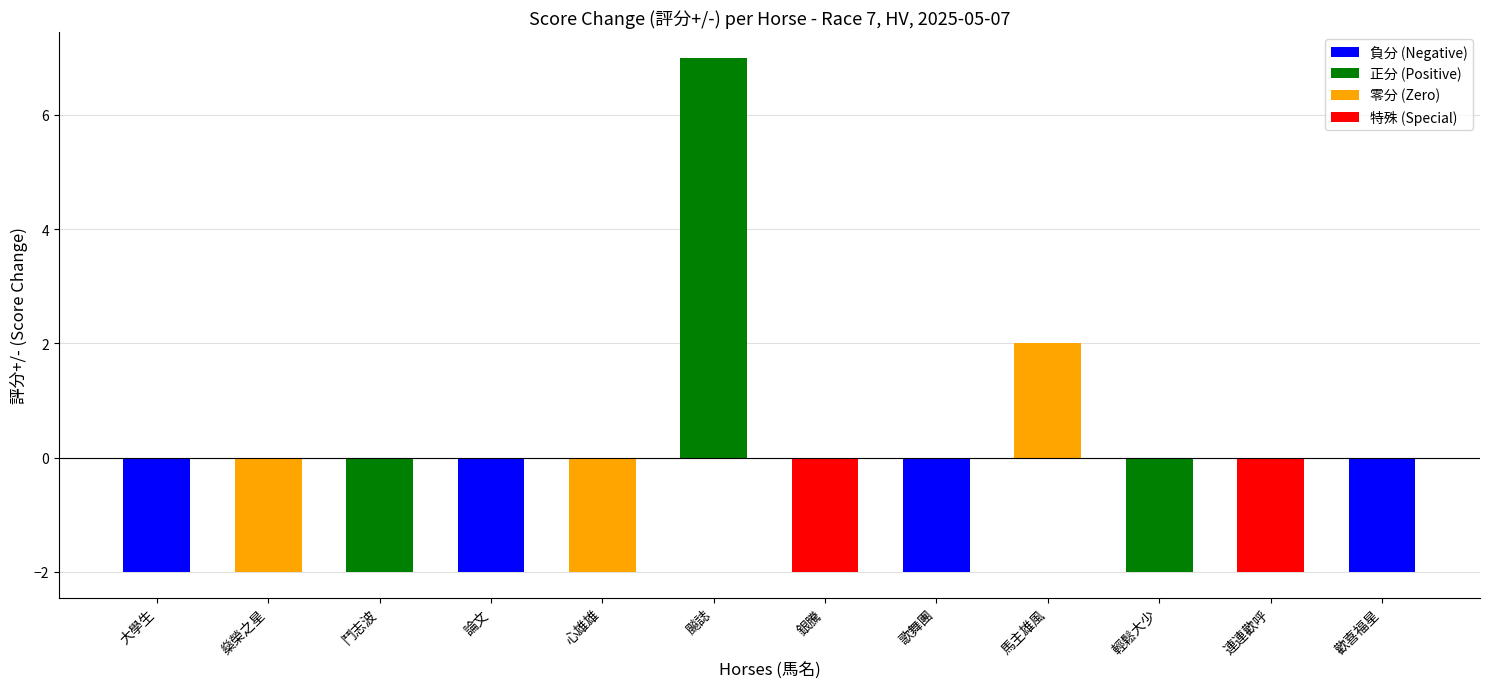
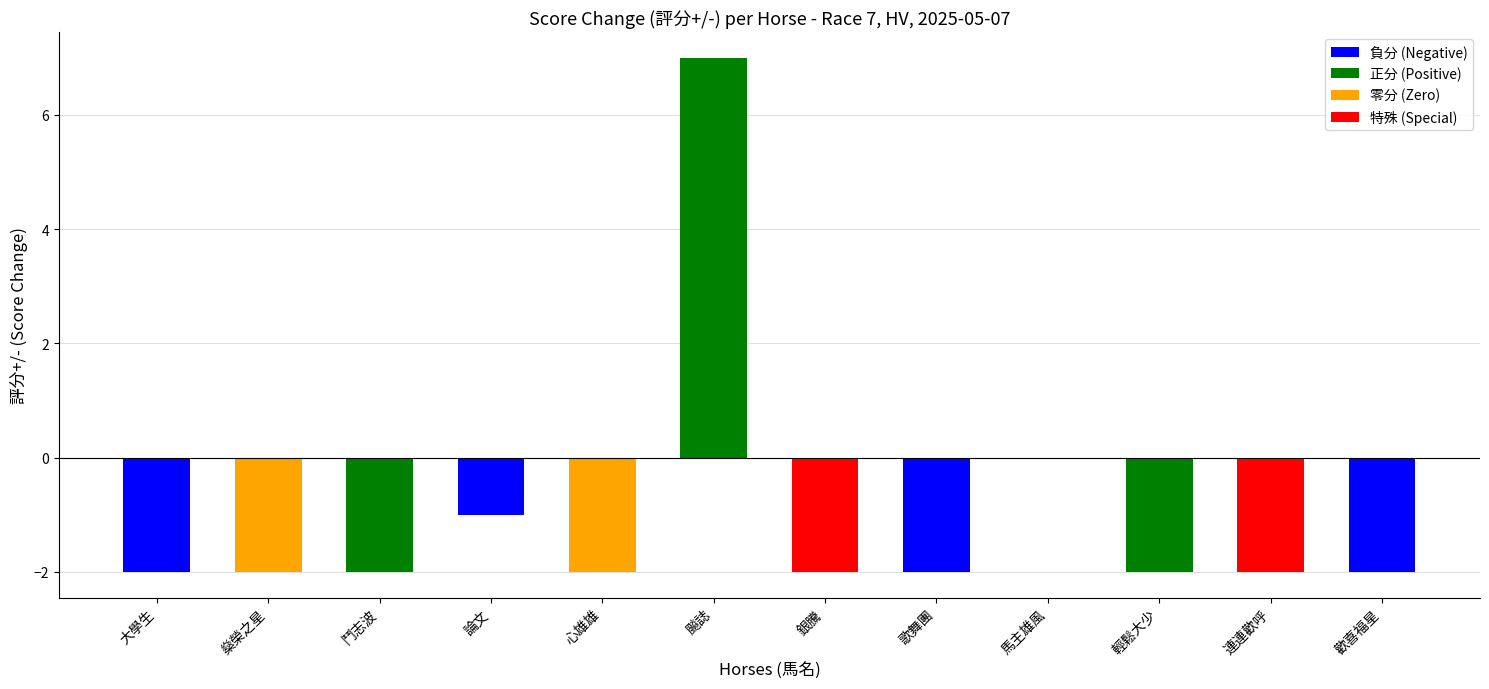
  {
    "大學生": -2,
    "燊榮之星": -2,
    "鬥志波": -2,
-   "論文": -2,
+   "論文": -1,
    "心雄雄": -2,
    "飈誌": 7,
    "銀騰": -2,
    "歌舞團": -2,
-   "馬主雄風": 2,
+   "馬主雄風": 0,
    "輕鬆大少": -2,
    "連連歡呼": -2,
    "歡喜福星": -2
  }
